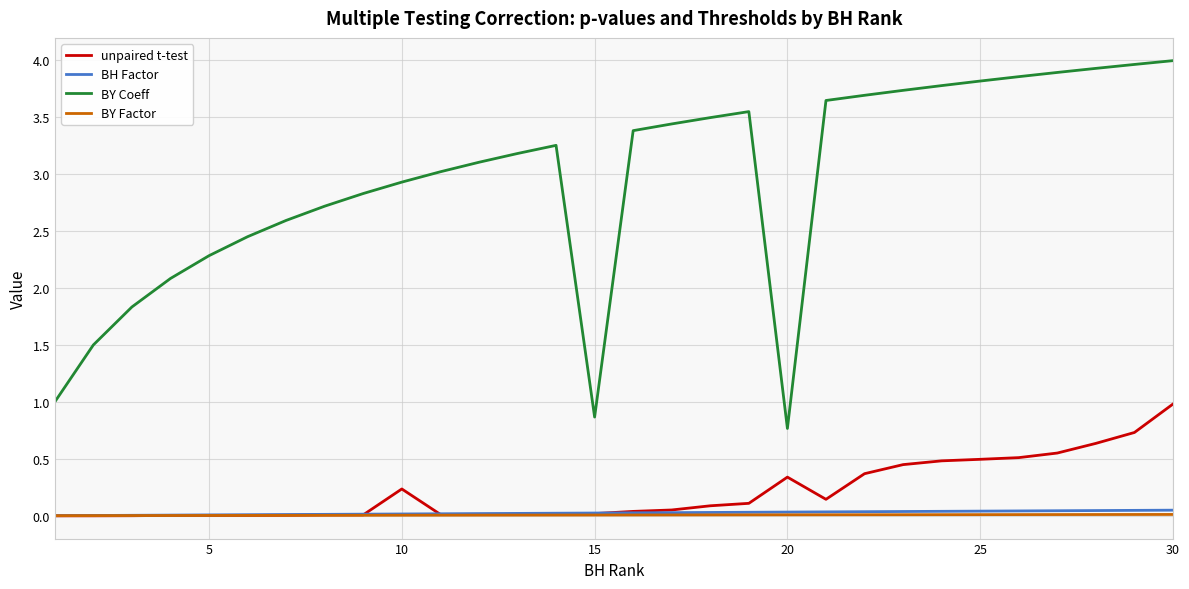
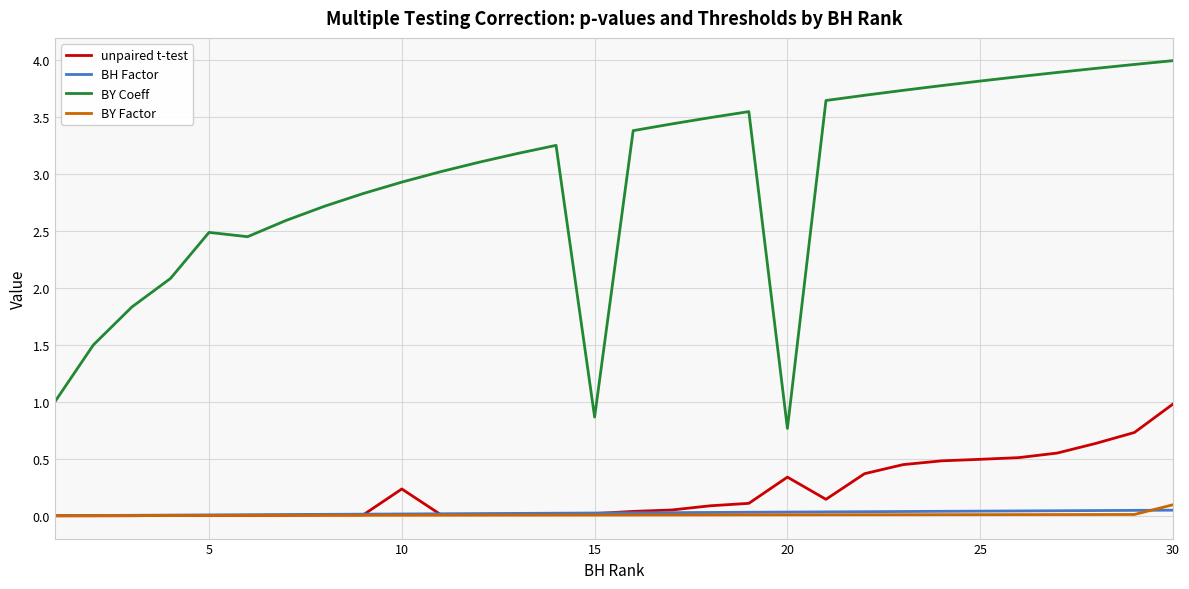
  {
    "unpaired t-test": {
      "10": 0.24,
      "20": 0.34,
      "25": 0.50,
      "30": 0.98
    },
    "BH Factor": {
      "20": 0.03,
      "25": 0.04,
      "30": 0.05
    },
    "BY Coeff": {
-     "5": 2.28,
+     "5": 2.49,
      "10": 2.93,
      "15": 0.87,
      "20": 0.77,
      "25": 3.82,
      "30": 3.99
    },
    "BY Factor": {
      "20": 0.01,
      "25": 0.01,
-     "30": 0.01
+     "30": 0.10
    }
  }
